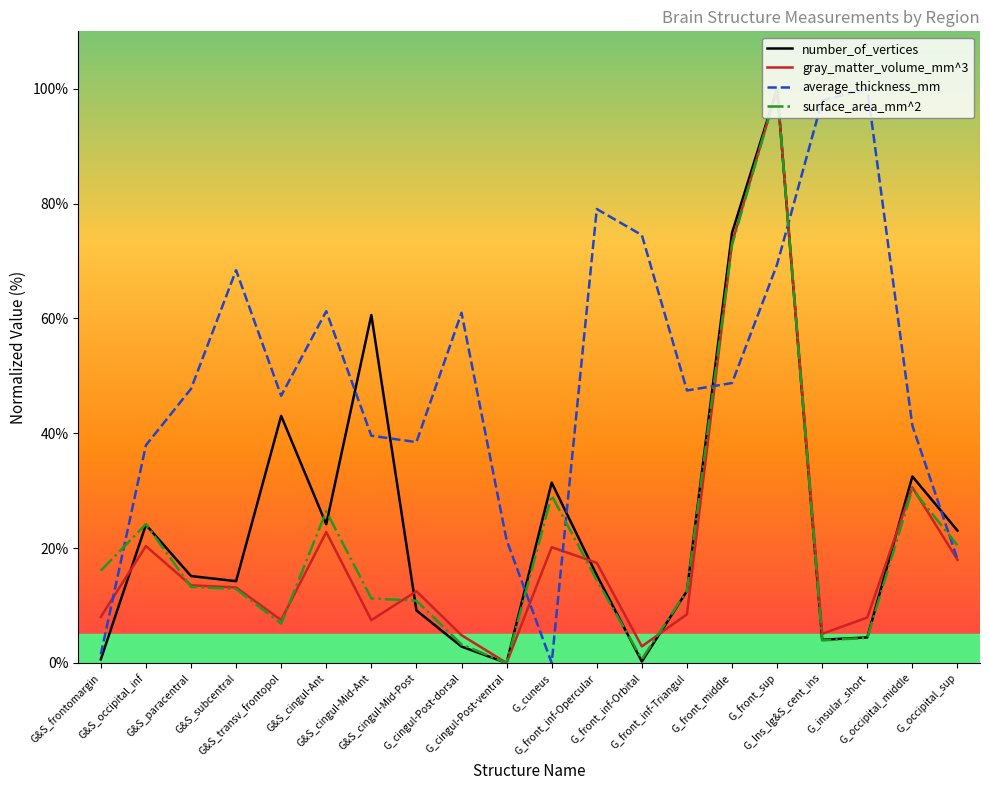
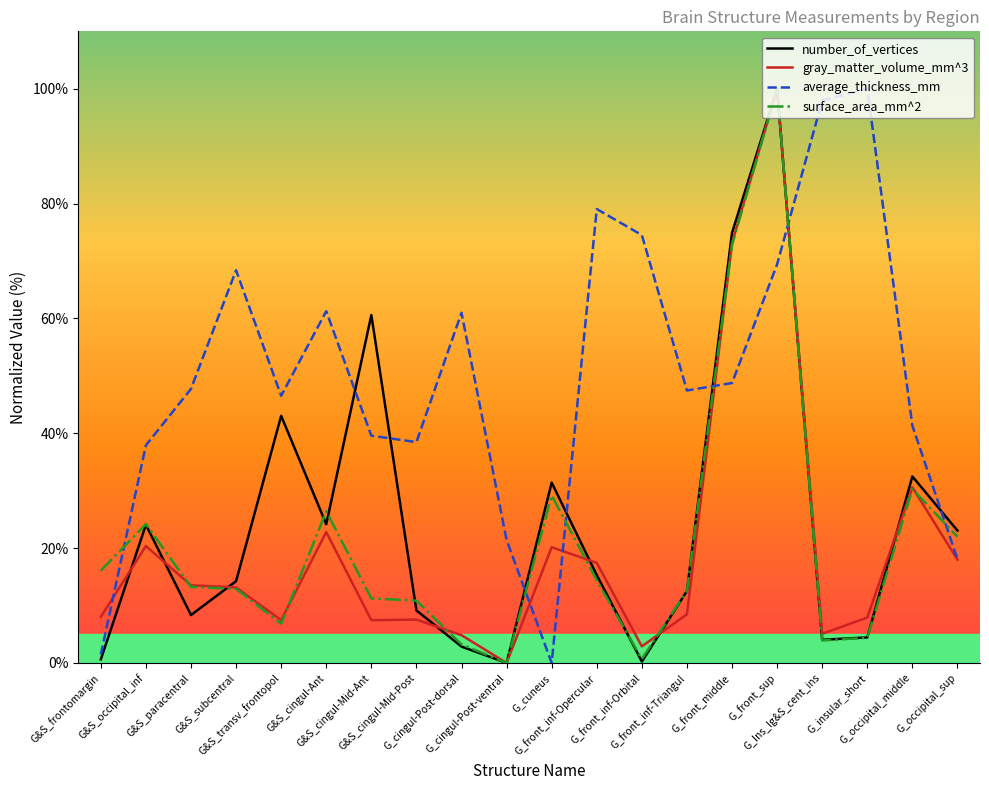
  {
    "number_of_vertices": {
-     "G&S_paracentral": "15%",
+     "G&S_paracentral": "8%",
      "G&S_subcentral": "14%",
      "G&S_transv_frontopol": "43%",
      "G&S_cingul-Ant": "24%",
      "G&S_cingul-Mid-Ant": "61%",
      "G&S_cingul-Mid-Post": "9%",
      "G_cuneus": "31%",
      "G_front_inf-Opercular": "15%",
      "G_front_middle": "75%",
      "G_occipital_middle": "32%",
      "G_occipital_sup": "23%"
    },
    "gray_matter_volume_mm^3": {
      "G&S_frontomargin": "8%",
      "G&S_occipital_inf": "20%",
      "G&S_transv_frontopol": "7%",
      "G&S_cingul-Ant": "23%",
      "G&S_cingul-Mid-Ant": "7%",
-     "G&S_cingul-Mid-Post": "12%",
+     "G&S_cingul-Mid-Post": "8%",
      "G_cuneus": "20%",
      "G_front_inf-Opercular": "17%",
      "G_front_inf-Triangul": "8%",
      "G_Ins_lg&S_cent_ins": "5%",
      "G_insular_short": "8%"
    },
    "average_thickness_mm": {
      "G&S_occipital_inf": "38%",
      "G&S_paracentral": "48%",
      "G&S_subcentral": "68%",
      "G&S_transv_frontopol": "47%",
      "G&S_cingul-Ant": "61%",
      "G&S_cingul-Mid-Ant": "40%",
      "G&S_cingul-Mid-Post": "38%",
      "G_cingul-Post-dorsal": "61%",
      "G_cingul-Post-ventral": "21%",
      "G_front_inf-Opercular": "79%",
      "G_front_inf-Orbital": "75%",
      "G_front_inf-Triangul": "47%",
      "G_front_middle": "49%",
      "G_front_sup": "69%",
      "G_occipital_middle": "41%"
    },
    "surface_area_mm^2": {
      "G&S_frontomargin": "16%",
      "G&S_transv_frontopol": "7%",
      "G&S_cingul-Ant": "26%",
      "G&S_cingul-Mid-Ant": "11%",
      "G&S_cingul-Mid-Post": "11%",
      "G_cuneus": "29%",
      "G_front_inf-Opercular": "14%",
-     "G_occipital_sup": "20%"
+     "G_occipital_sup": "22%"
    }
  }
